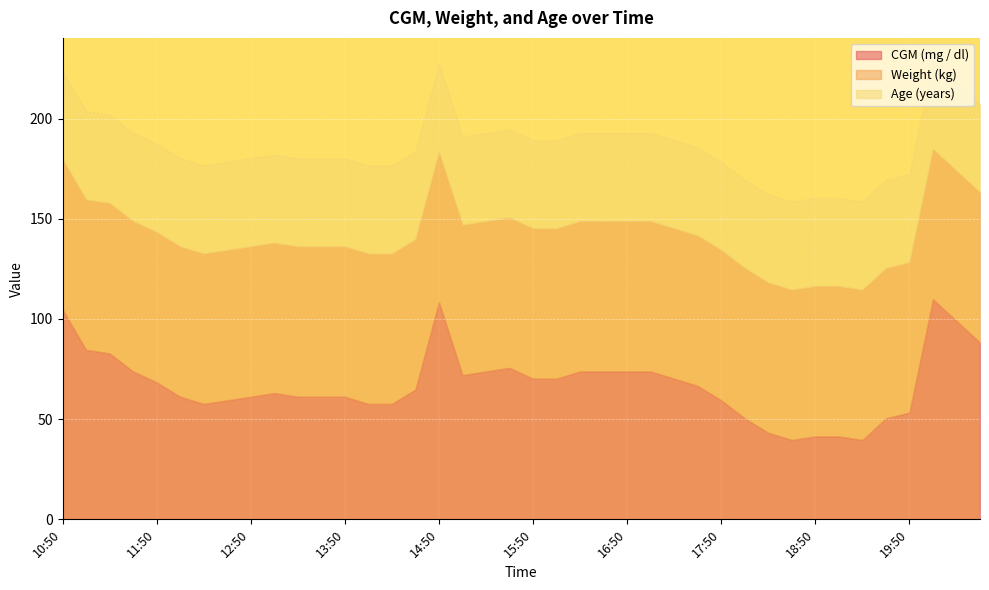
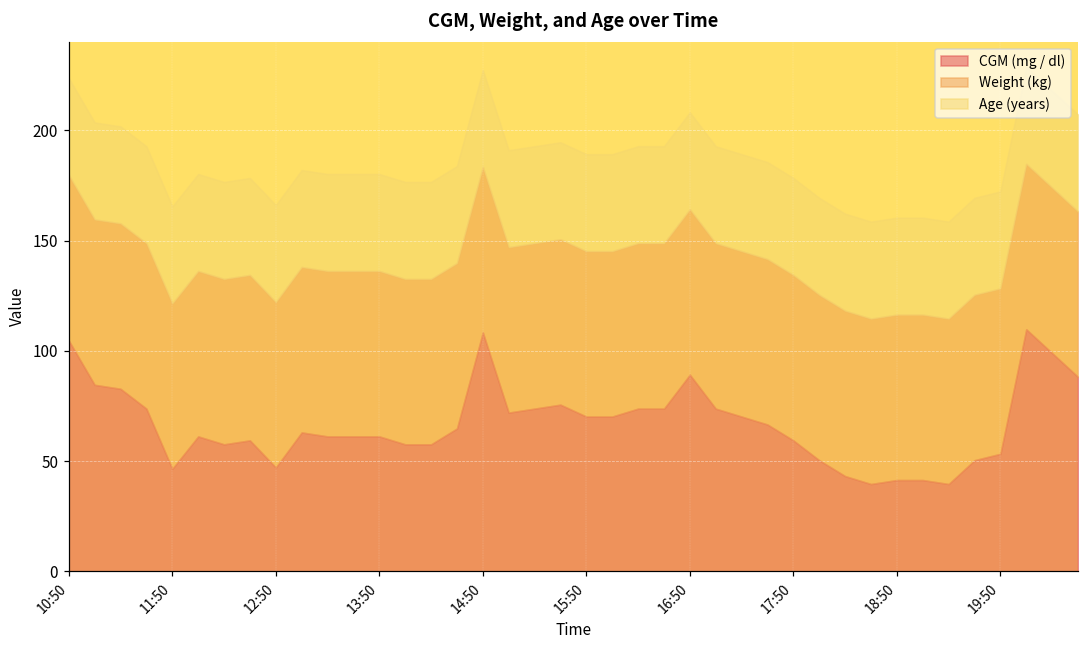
  {
    "CGM (mg / dl)": {
      "10:50": 105,
-     "11:50": 68,
-     "12:50": 61,
+     "11:50": 47,
+     "12:50": 47,
      "13:50": 61,
      "14:50": 108,
      "15:50": 70,
-     "16:50": 74,
+     "16:50": 89,
      "17:50": 59,
      "18:50": 41,
      "19:50": 53
    }
  }
